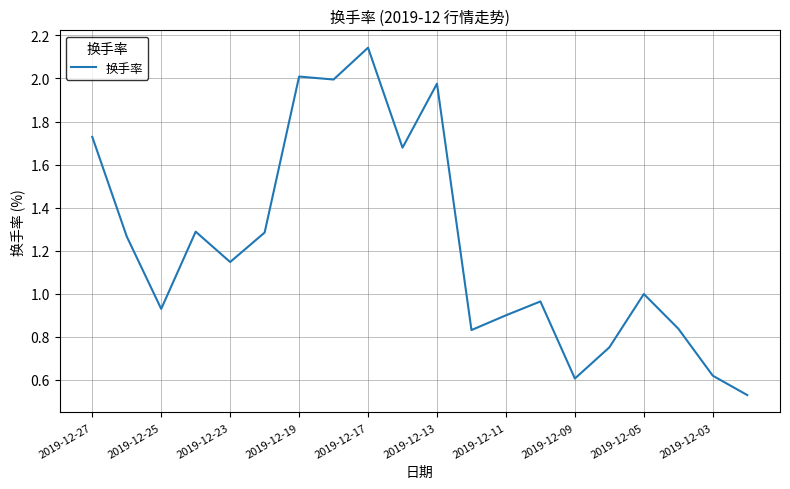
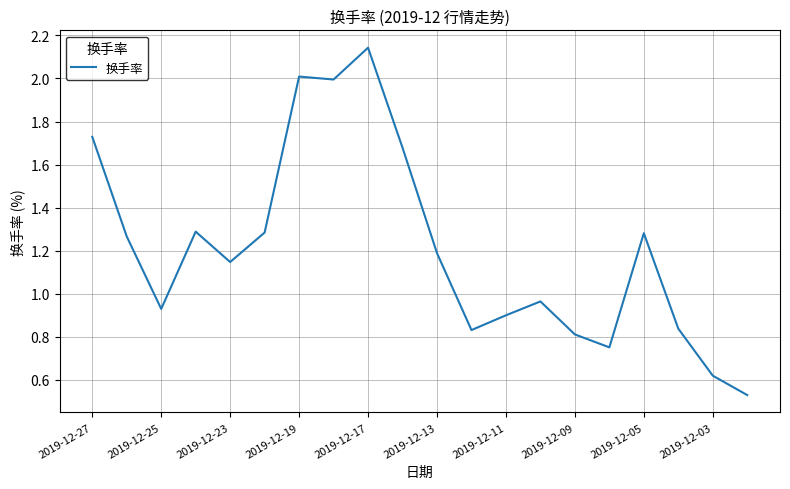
  {
    "2019-12-27": 1.73,
    "2019-12-25": 0.93,
    "2019-12-23": 1.15,
    "2019-12-19": 2.01,
    "2019-12-17": 2.14,
-   "2019-12-13": 1.98,
+   "2019-12-13": 1.19,
    "2019-12-11": 0.90,
-   "2019-12-09": 0.61,
-   "2019-12-05": 1.00,
+   "2019-12-09": 0.81,
+   "2019-12-05": 1.28,
    "2019-12-03": 0.62
  }
